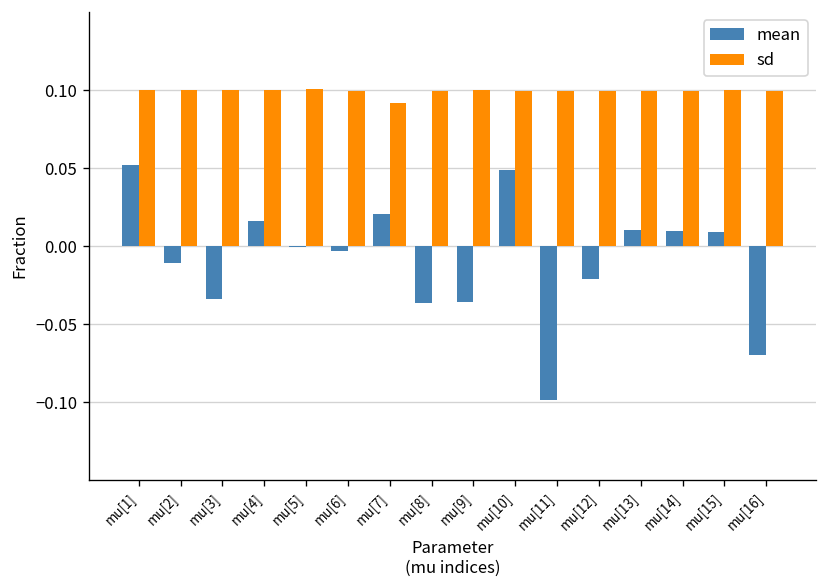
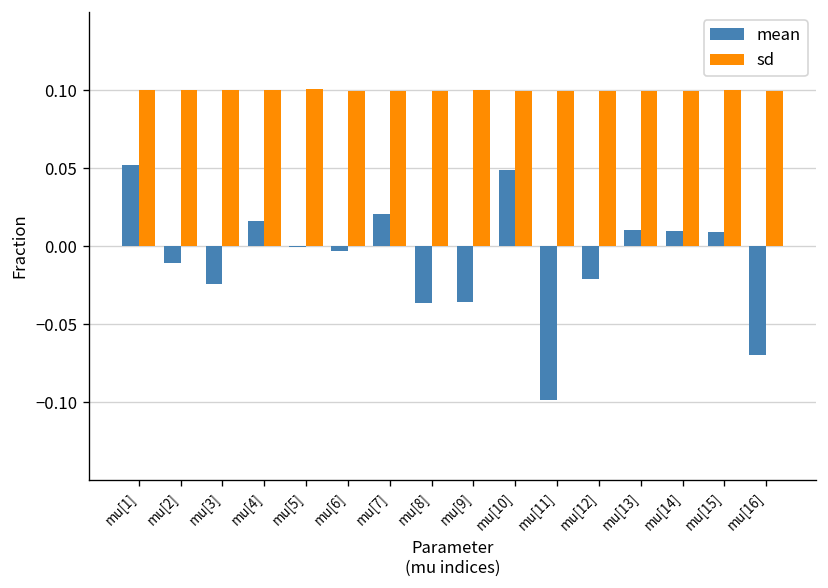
  {
    "mean": {
      "mu[1]": 0.052,
      "mu[2]": -0.011,
-     "mu[3]": -0.034,
+     "mu[3]": -0.024,
      "mu[4]": 0.016,
      "mu[6]": -0.003,
      "mu[7]": 0.021,
      "mu[8]": -0.037,
      "mu[9]": -0.036,
      "mu[10]": 0.049,
      "mu[11]": -0.099,
      "mu[12]": -0.021,
      "mu[13]": 0.010,
      "mu[14]": 0.010,
      "mu[15]": 0.009,
      "mu[16]": -0.070
    },
    "sd": {
      "mu[1]": 0.100,
      "mu[2]": 0.100,
      "mu[3]": 0.100,
      "mu[4]": 0.100,
      "mu[5]": 0.101,
      "mu[6]": 0.100,
-     "mu[7]": 0.092,
+     "mu[7]": 0.100,
      "mu[8]": 0.099,
      "mu[9]": 0.100,
      "mu[10]": 0.099,
      "mu[11]": 0.099,
      "mu[12]": 0.100,
      "mu[13]": 0.099,
      "mu[14]": 0.100,
      "mu[15]": 0.100,
      "mu[16]": 0.099
    }
  }
